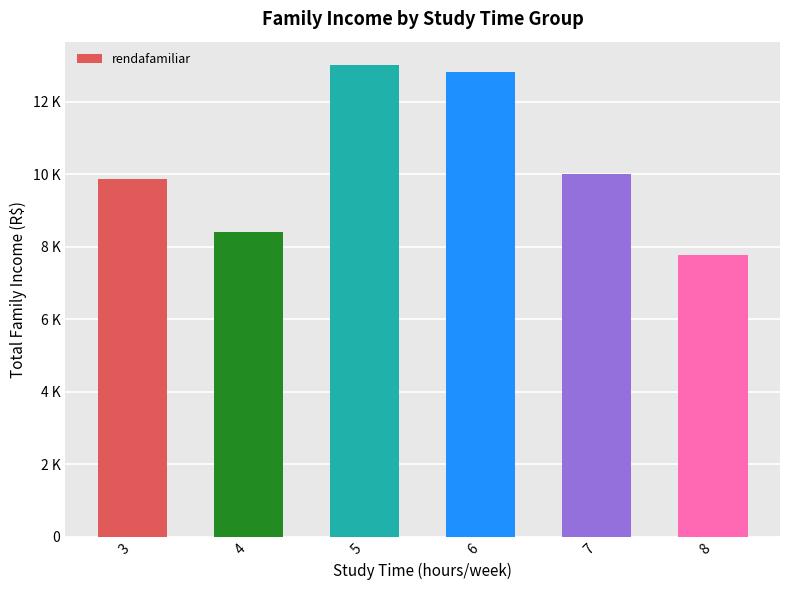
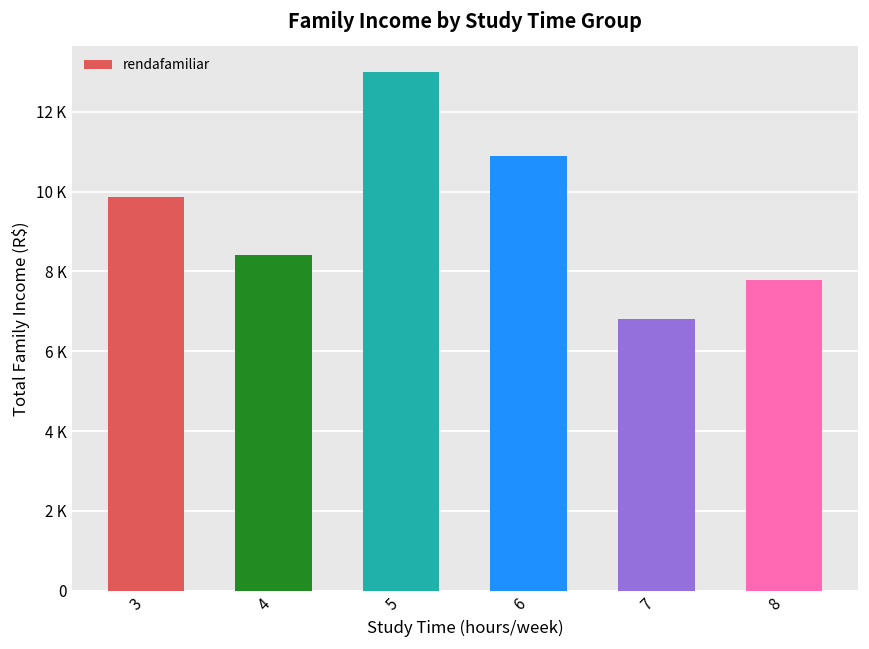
  {
    "3": 9900,
    "4": 8400,
    "5": 13000,
-   "6": 12800,
-   "7": 10000,
+   "6": 10900,
+   "7": 6800,
    "8": 7800
  }
